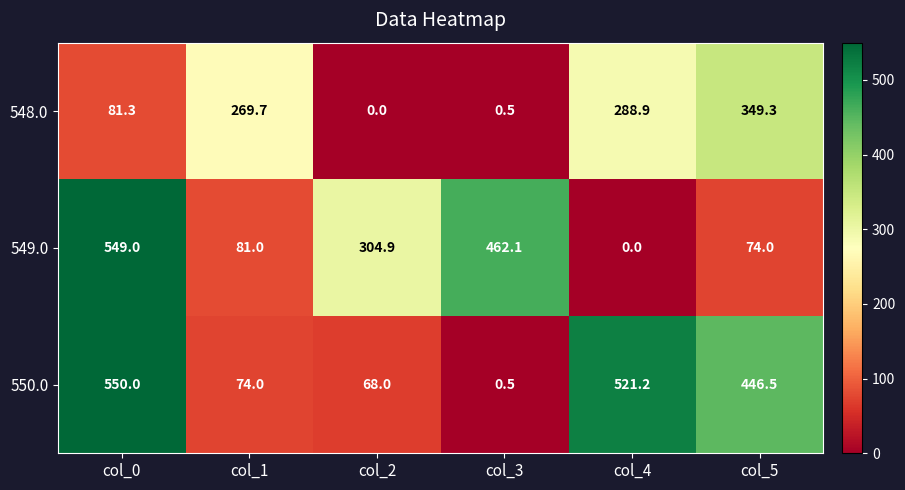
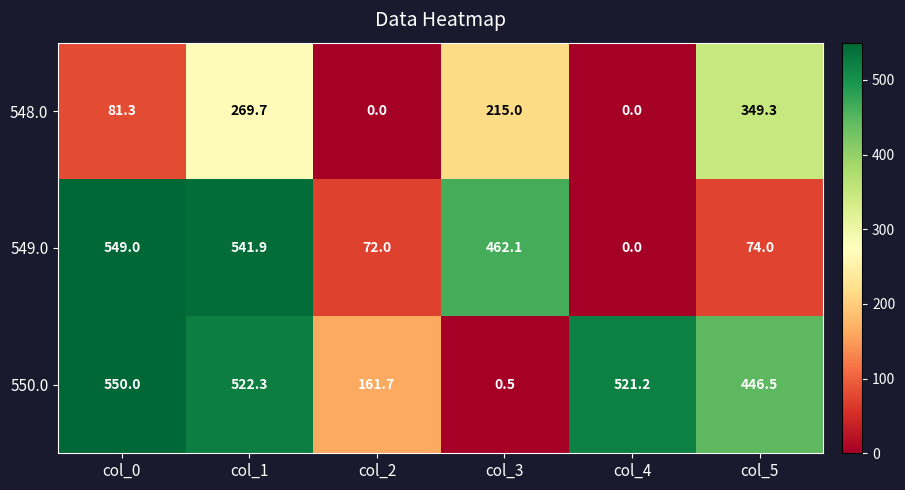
  {
    "548.0": {
      "col_0": 81.3,
      "col_1": 269.7,
      "col_2": 0.0,
-     "col_3": 0.5,
-     "col_4": 288.9,
+     "col_3": 215.0,
+     "col_4": 0.0,
      "col_5": 349.3
    },
    "549.0": {
      "col_0": 549.0,
-     "col_1": 81.0,
-     "col_2": 304.9,
+     "col_1": 541.9,
+     "col_2": 72.0,
      "col_3": 462.1,
      "col_4": 0.0,
      "col_5": 74.0
    },
    "550.0": {
      "col_0": 550.0,
-     "col_1": 74.0,
-     "col_2": 68.0,
+     "col_1": 522.3,
+     "col_2": 161.7,
      "col_3": 0.5,
      "col_4": 521.2,
      "col_5": 446.5
    }
  }
